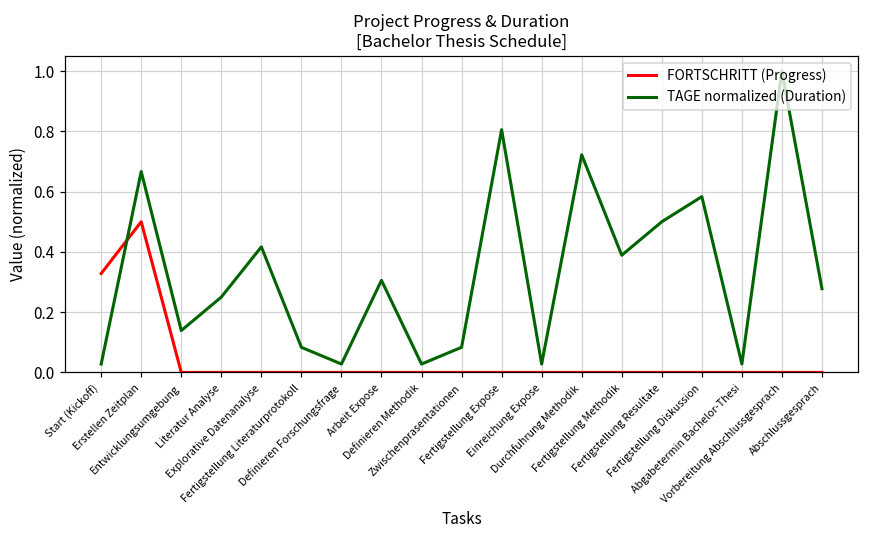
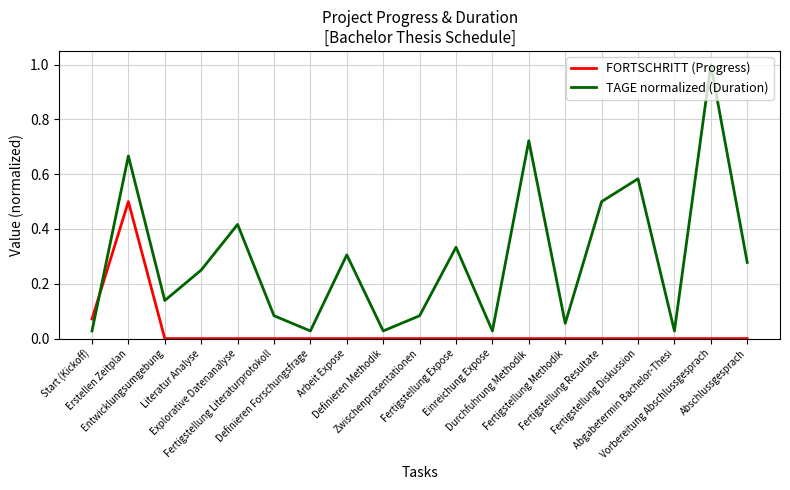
  {
    "FORTSCHRITT (Progress)": {
-     "Start (Kickoff)": 0.33,
+     "Start (Kickoff)": 0.07,
      "Erstellen Zeitplan": 0.50,
      "Entwicklungsumgebung": 0.00,
      "Literatur Analyse": 0.00,
      "Explorative Datenanalyse": 0.00,
      "Fertigstellung Literaturprotokoll": 0.00,
      "Definieren Forschungsfrage": 0.00,
      "Arbeit Expose": 0.00,
      "Definieren Methodik": 0.00,
      "Zwischenprasentationen": 0.00,
      "Fertigstellung Expose": 0.00,
      "Einreichung Expose": 0.00,
      "Durchfuhrung Methodik": 0.00,
      "Fertigstellung Methodik": 0.00,
      "Fertigstellung Resultate": 0.00,
      "Fertigstellung Diskussion": 0.00,
      "Abgabetermin Bachelor-Thesi": 0.00,
      "Vorbereitung Abschlussgesprach": 0.00,
      "Abschlussgesprach": 0.00
    },
    "TAGE normalized (Duration)": {
      "Start (Kickoff)": 0.03,
      "Erstellen Zeitplan": 0.67,
      "Entwicklungsumgebung": 0.14,
      "Literatur Analyse": 0.25,
      "Explorative Datenanalyse": 0.42,
      "Fertigstellung Literaturprotokoll": 0.08,
      "Definieren Forschungsfrage": 0.03,
      "Arbeit Expose": 0.31,
      "Definieren Methodik": 0.03,
      "Zwischenprasentationen": 0.08,
-     "Fertigstellung Expose": 0.81,
+     "Fertigstellung Expose": 0.33,
      "Einreichung Expose": 0.03,
      "Durchfuhrung Methodik": 0.72,
-     "Fertigstellung Methodik": 0.39,
+     "Fertigstellung Methodik": 0.06,
      "Fertigstellung Resultate": 0.50,
      "Fertigstellung Diskussion": 0.58,
      "Abgabetermin Bachelor-Thesi": 0.03,
      "Abschlussgesprach": 0.28
    }
  }
